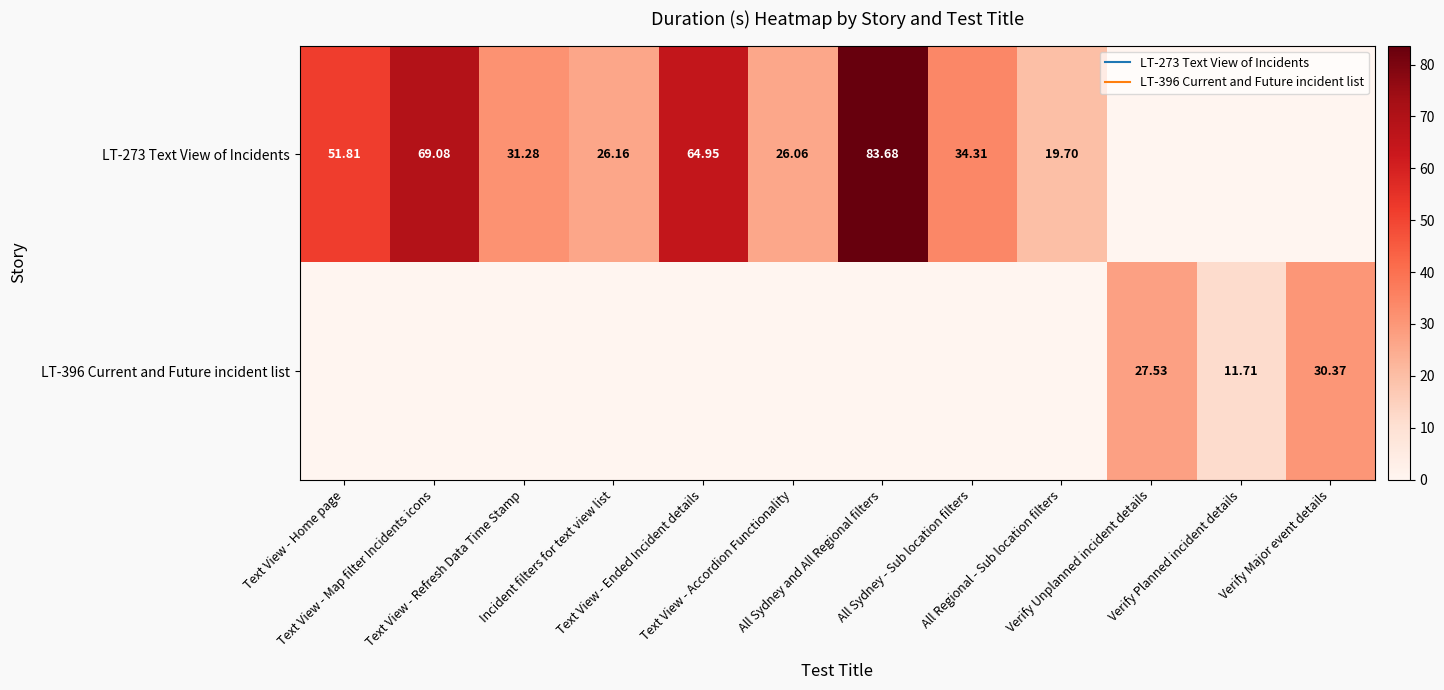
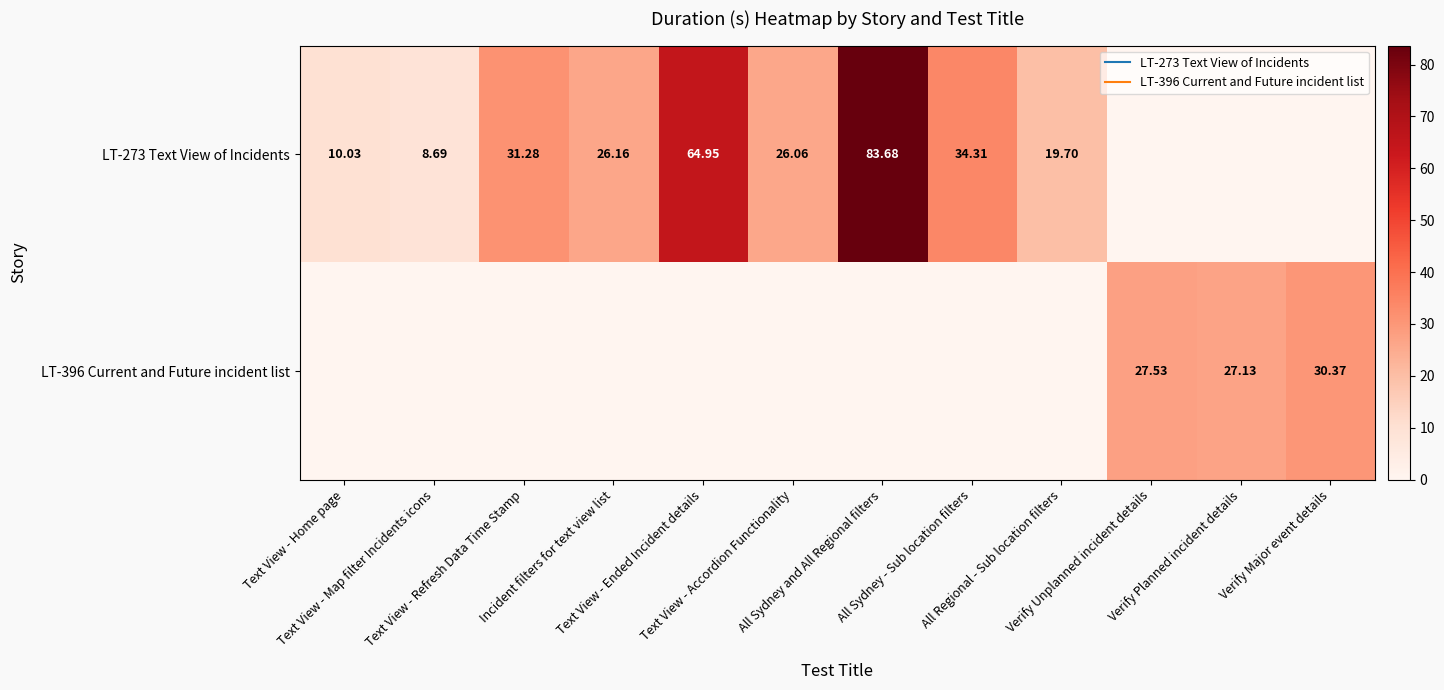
  {
    "LT-273 Text View of Incidents": {
-     "Text View - Home page": 51.81,
-     "Text View - Map filter Incidents icons": 69.08,
+     "Text View - Home page": 10.03,
+     "Text View - Map filter Incidents icons": 8.69,
      "Text View - Refresh Data Time Stamp": 31.28,
      "Incident filters for text view list": 26.16,
      "Text View - Ended Incident details": 64.95,
      "Text View - Accordion Functionality": 26.06,
      "All Sydney and All Regional filters": 83.68,
      "All Sydney - Sub location filters": 34.31,
      "All Regional - Sub location filters": 19.70
    },
    "LT-396 Current and Future incident list": {
      "Verify Unplanned incident details": 27.53,
-     "Verify Planned incident details": 11.71,
+     "Verify Planned incident details": 27.13,
      "Verify Major event details": 30.37
    }
  }
